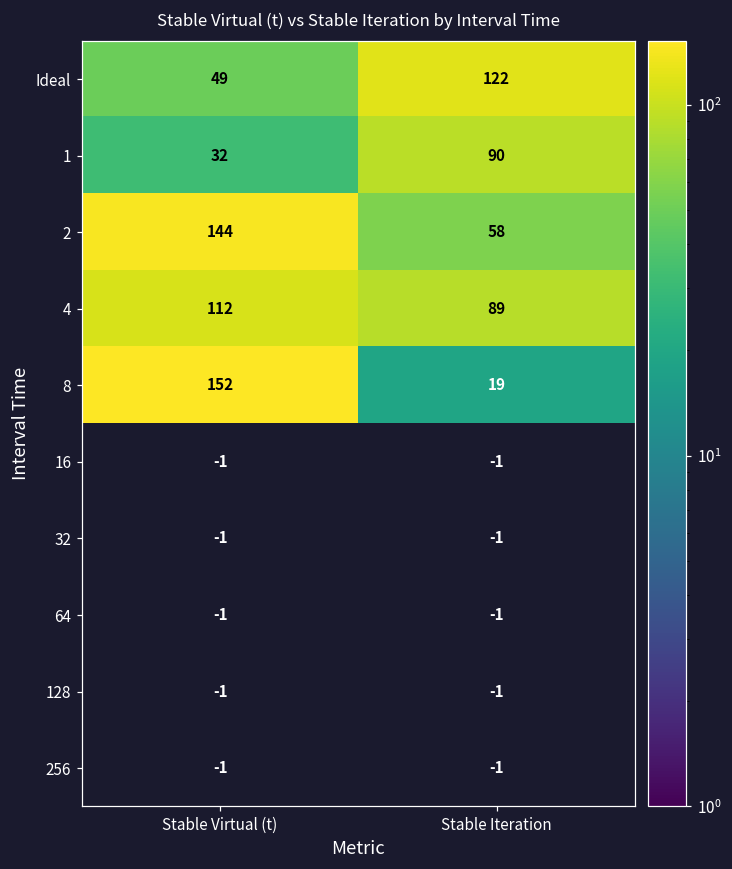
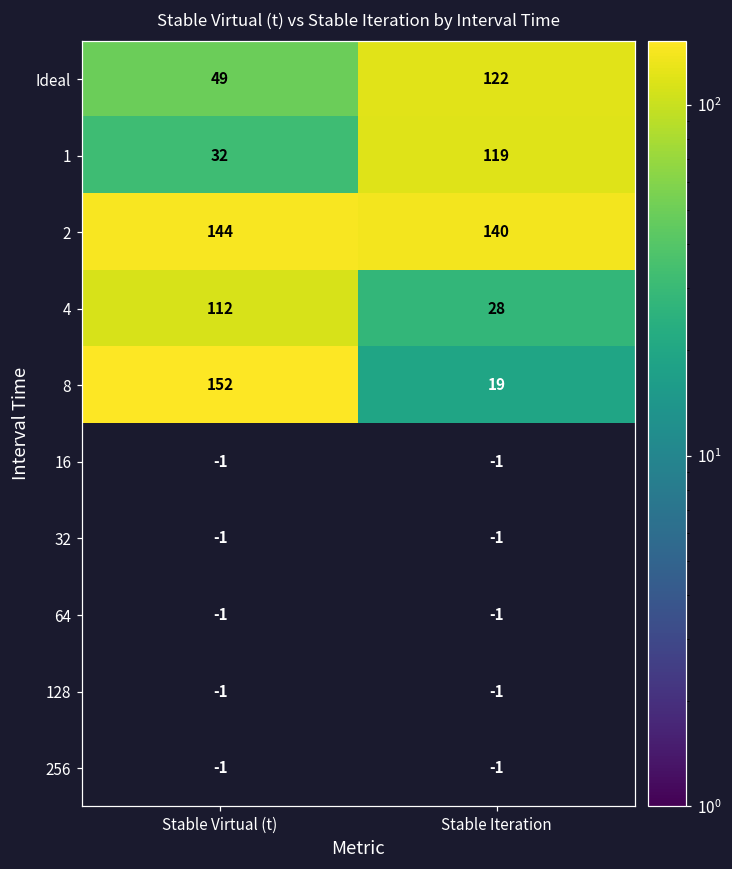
  {
    "Ideal": {
      "Stable Virtual (t)": 49,
      "Stable Iteration": 122
    },
    "1": {
      "Stable Virtual (t)": 32,
-     "Stable Iteration": 90
+     "Stable Iteration": 119
    },
    "2": {
      "Stable Virtual (t)": 144,
-     "Stable Iteration": 58
+     "Stable Iteration": 140
    },
    "4": {
      "Stable Virtual (t)": 112,
-     "Stable Iteration": 89
+     "Stable Iteration": 28
    },
    "8": {
      "Stable Virtual (t)": 152,
      "Stable Iteration": 19
    }
  }
